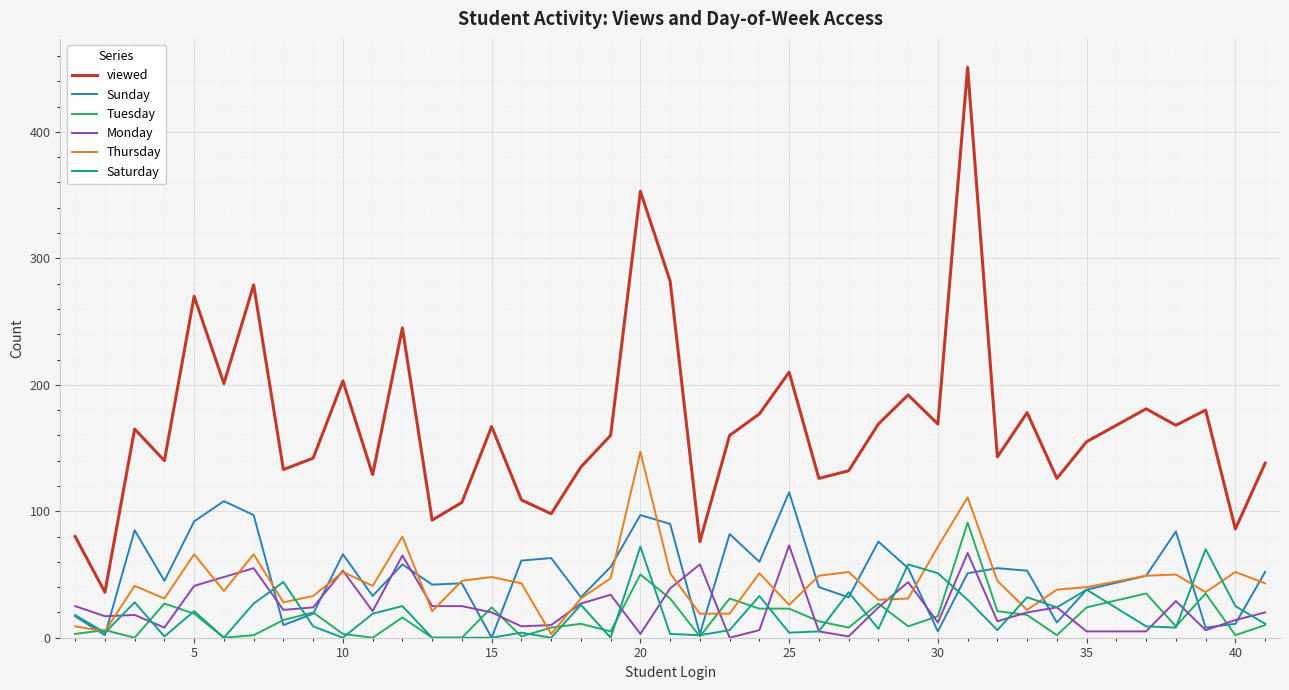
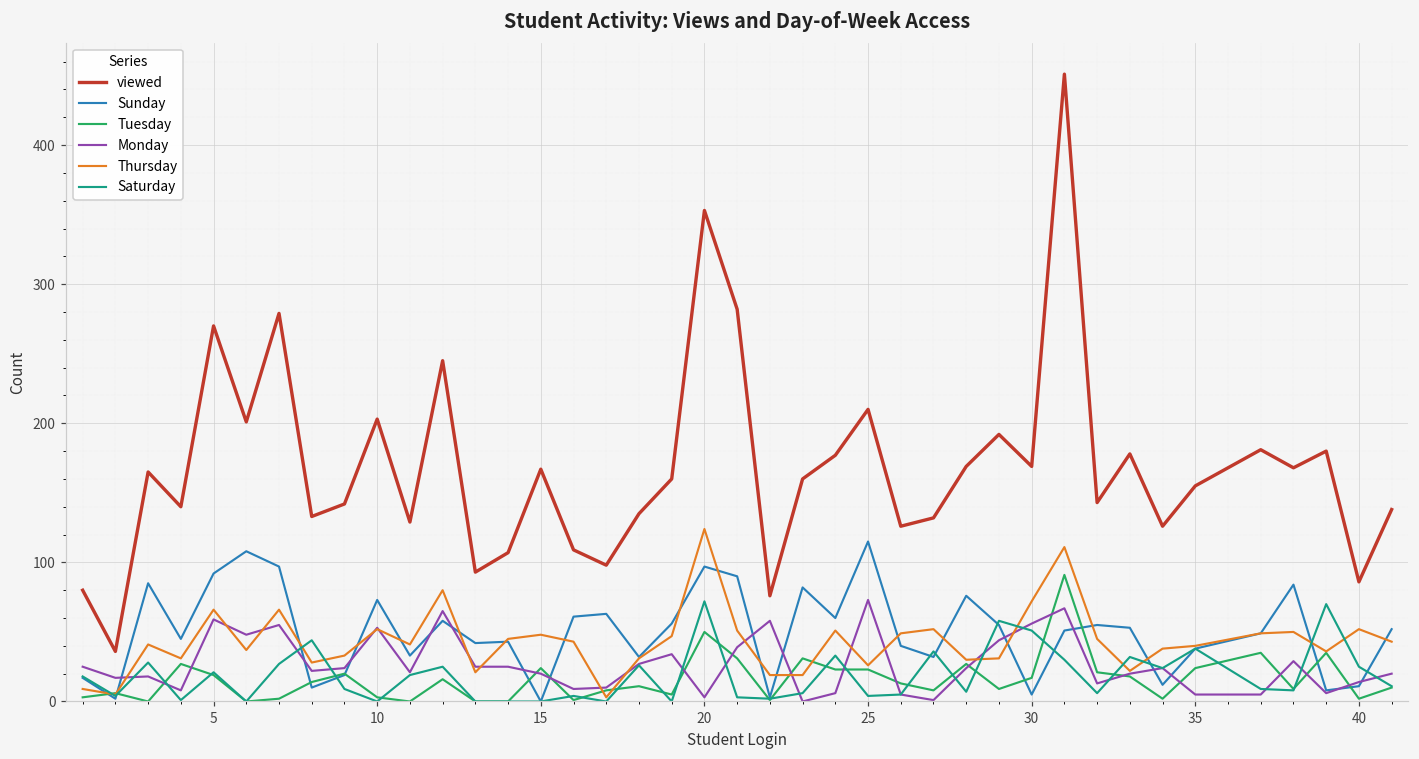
  {
    "viewed": {
      "5": 270,
      "10": 203,
      "15": 167,
      "20": 353,
      "25": 210,
      "30": 169,
      "35": 155,
      "40": 86
    },
    "Sunday": {
      "5": 92,
-     "10": 66,
+     "10": 73,
      "20": 97,
      "25": 115,
      "30": 5,
      "40": 11
    },
    "Monday": {
-     "5": 41,
+     "5": 59,
      "15": 20,
      "20": 3,
      "25": 73,
-     "30": 12,
+     "30": 56,
      "35": 5,
      "40": 14
    },
    "Thursday": {
      "5": 66,
      "15": 48,
-     "20": 147,
+     "20": 124,
      "25": 26,
      "30": 72,
      "35": 40,
      "40": 52
    }
  }
